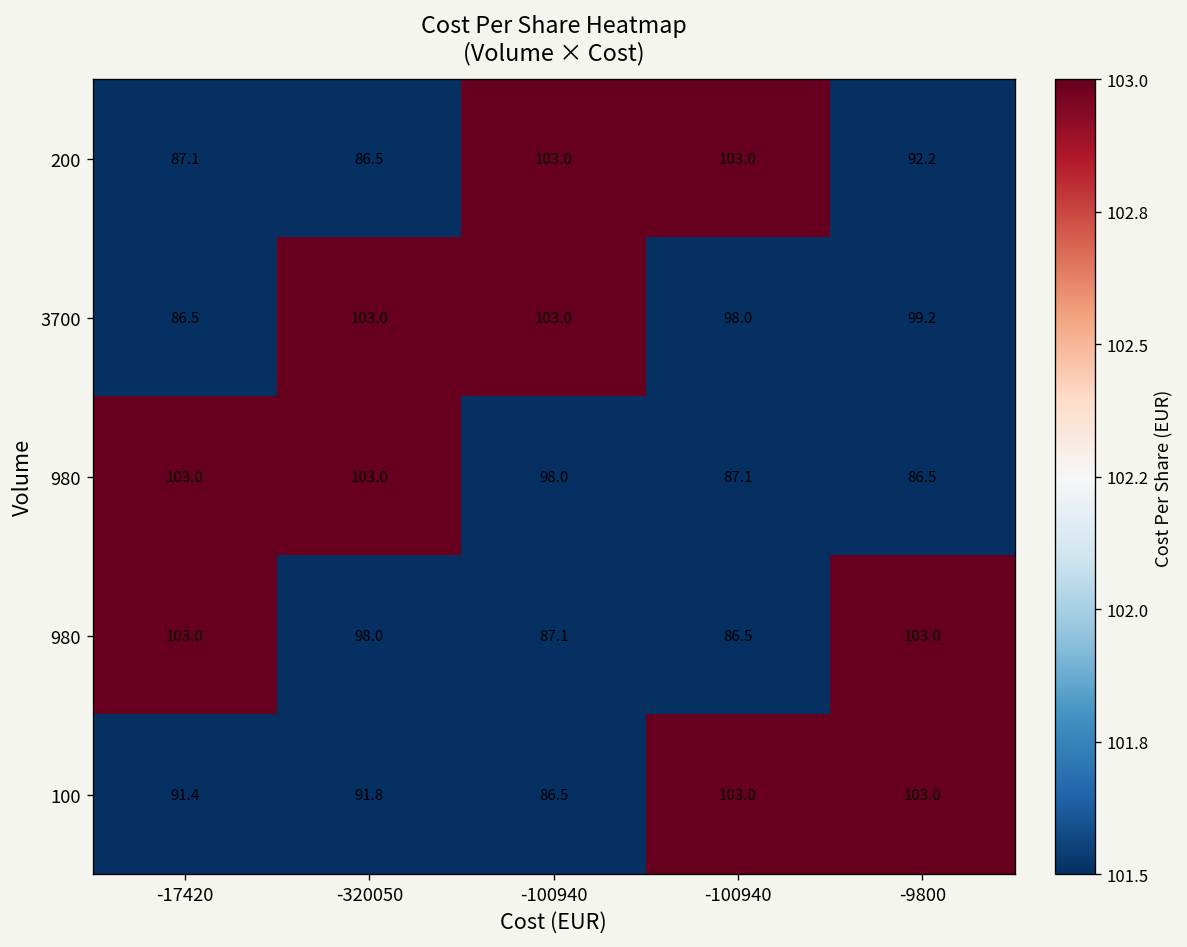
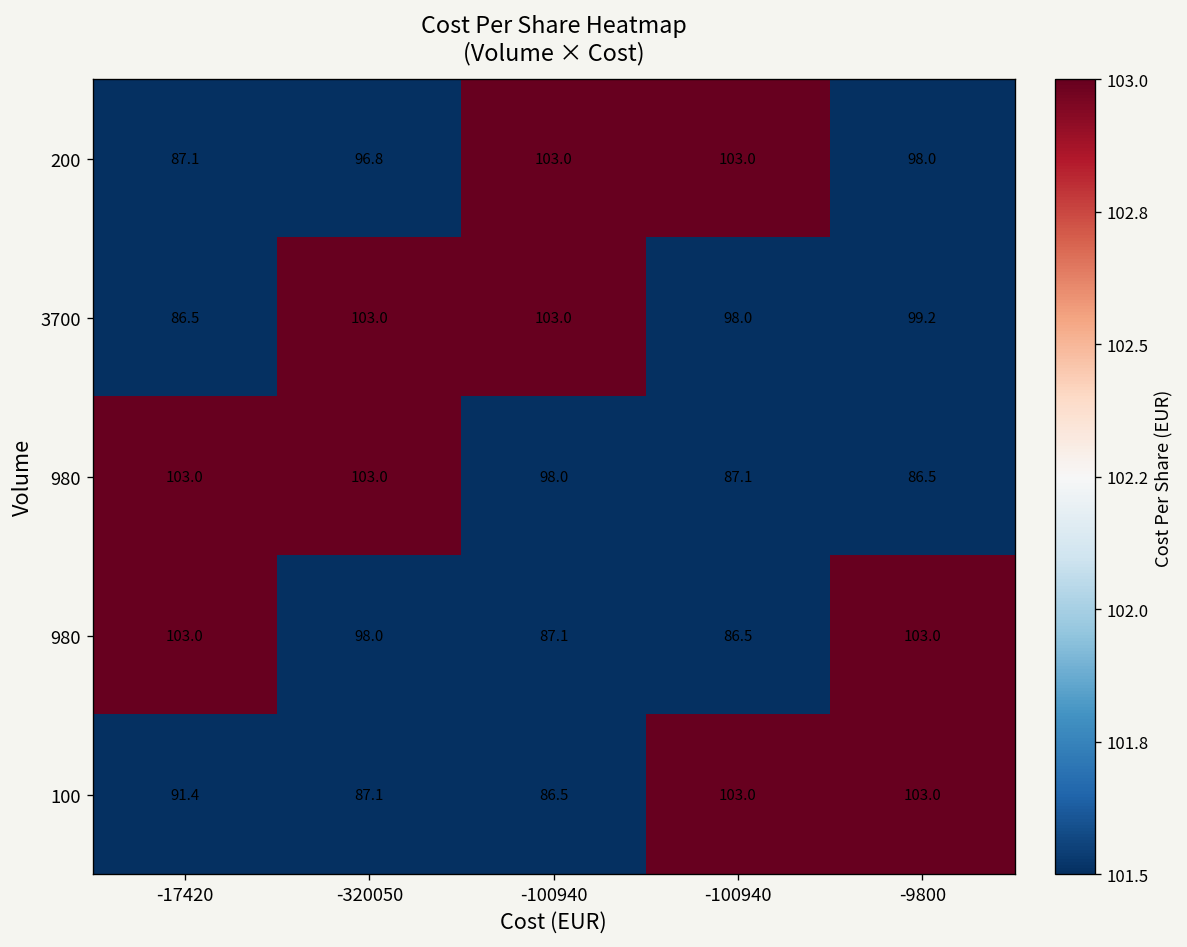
  {
    "200": {
      "-17420": 87.1,
-     "-320050": 86.5,
-     "-9800": 92.2
+     "-320050": 96.8,
+     "-9800": 98.0
    },
    "3700": {
      "-17420": 86.5,
      "-320050": 103.0,
      "-9800": 99.2
    },
    "100": {
      "-17420": 91.4,
-     "-320050": 91.8,
+     "-320050": 87.1,
      "-9800": 103.0
    }
  }
